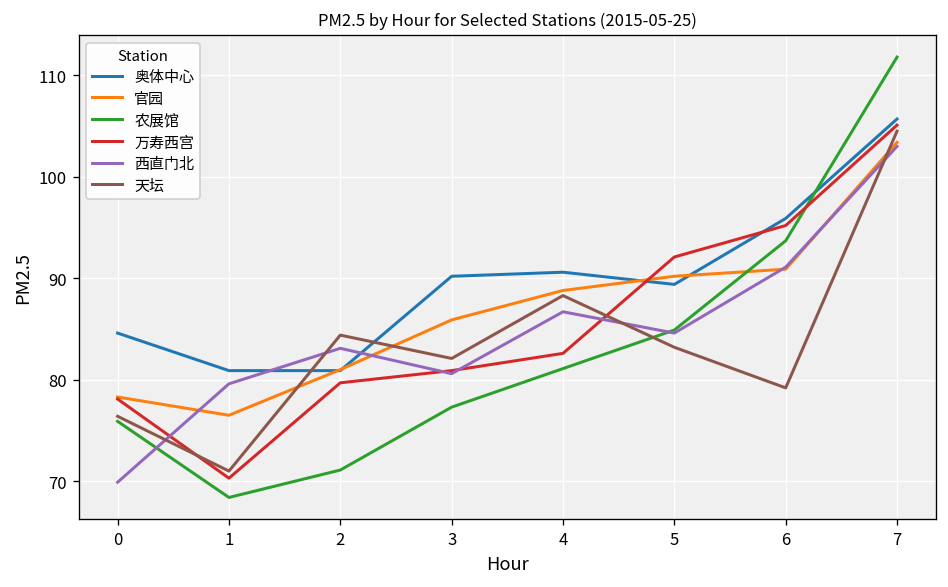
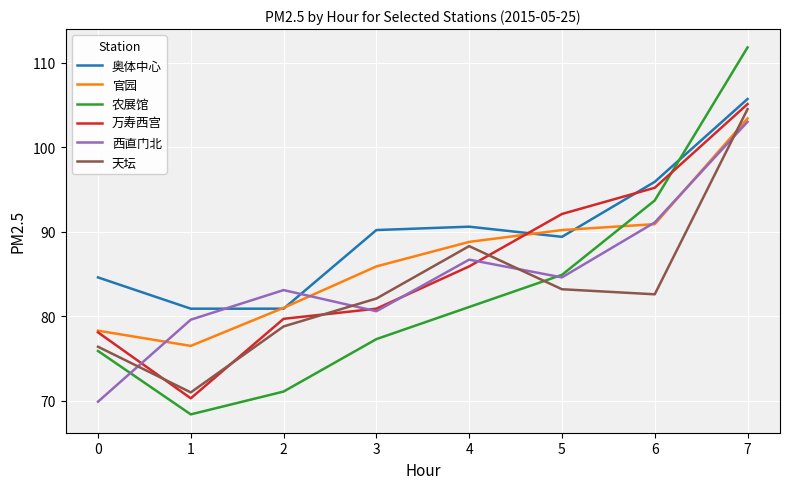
  {
    "奥体中心": {
      "0": 85,
      "1": 81,
      "3": 90,
      "4": 91,
      "5": 89,
      "6": 96,
      "7": 106
    },
    "官园": {
      "1": 77,
      "3": 86,
      "4": 89,
      "5": 90,
      "7": 103
    },
    "农展馆": {
      "0": 76,
      "1": 68,
      "2": 71,
      "3": 77,
      "4": 81,
      "6": 94,
      "7": 112
    },
    "万寿西宫": {
      "1": 70,
      "2": 80,
-     "4": 83,
+     "4": 86,
      "5": 92,
      "6": 95,
      "7": 105
    },
    "西直门北": {
      "0": 70,
      "1": 80,
      "2": 83,
      "4": 87,
      "7": 103
    },
    "天坛": {
      "0": 76,
      "1": 71,
-     "2": 84,
+     "2": 79,
      "3": 82,
      "4": 88,
      "5": 83,
-     "6": 79,
+     "6": 83,
      "7": 105
    }
  }
